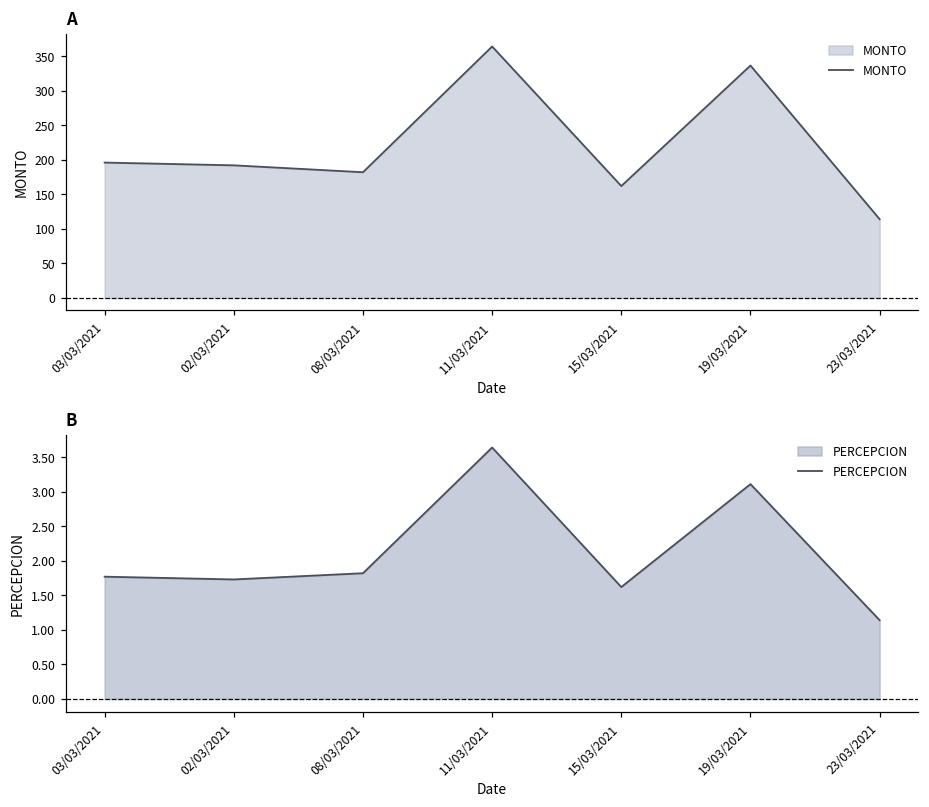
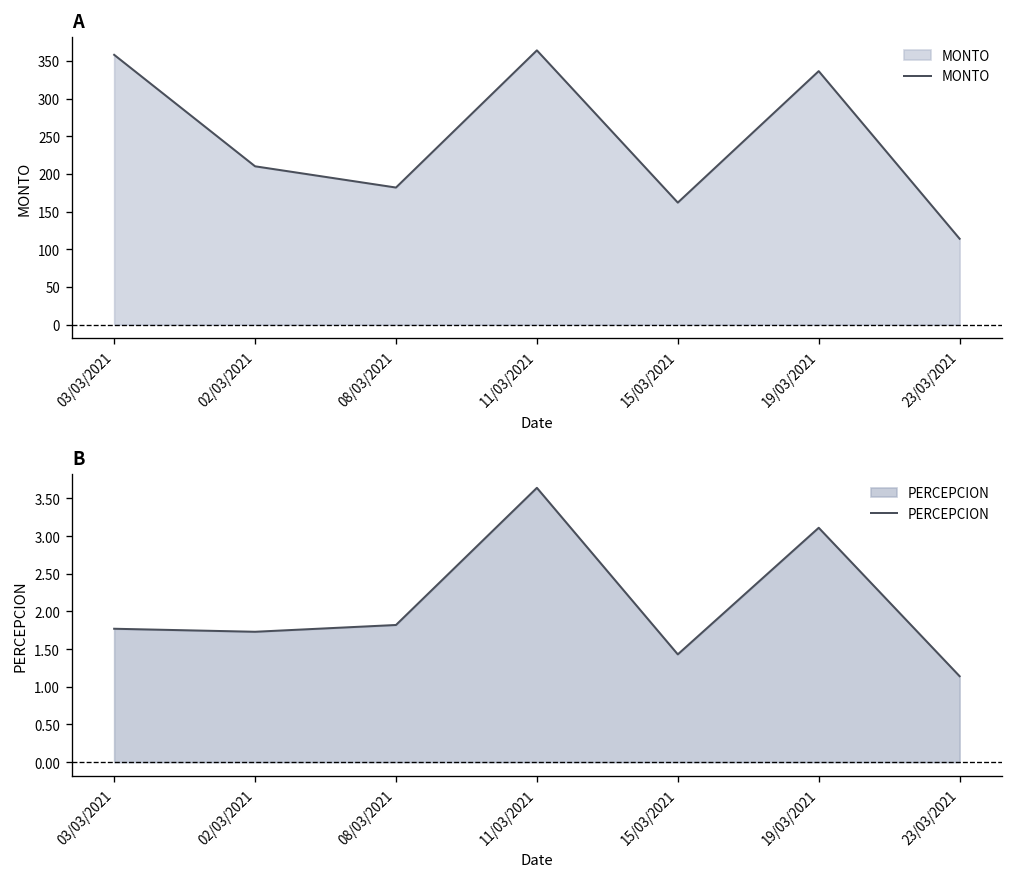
  {
    "A": {
-     "03/03/2021": 200,
-     "02/03/2021": 190,
+     "03/03/2021": 360,
+     "02/03/2021": 210,
      "08/03/2021": 180,
      "11/03/2021": 360,
      "15/03/2021": 160,
      "19/03/2021": 340,
      "23/03/2021": 110
    },
    "B": {
      "03/03/2021": 1.8,
      "02/03/2021": 1.7,
      "08/03/2021": 1.8,
      "11/03/2021": 3.6,
-     "15/03/2021": 1.6,
+     "15/03/2021": 1.4,
      "19/03/2021": 3.1,
      "23/03/2021": 1.1
    }
  }
